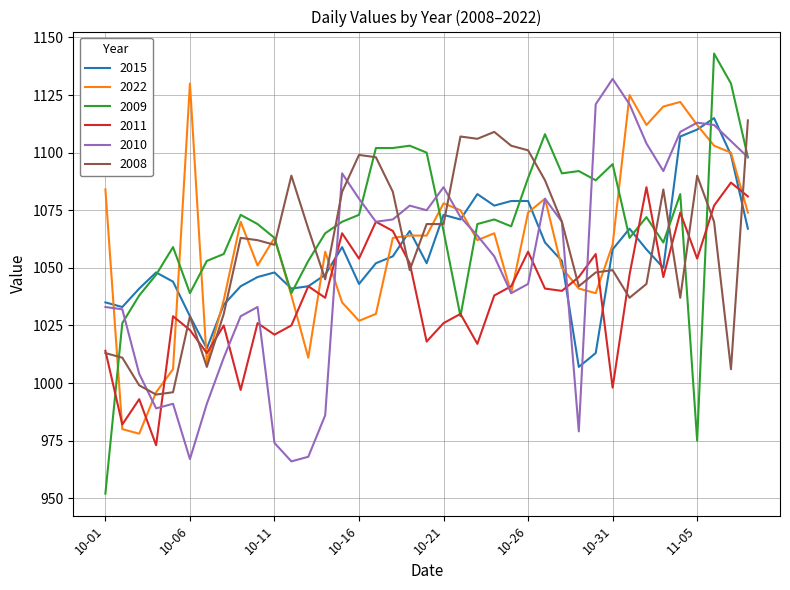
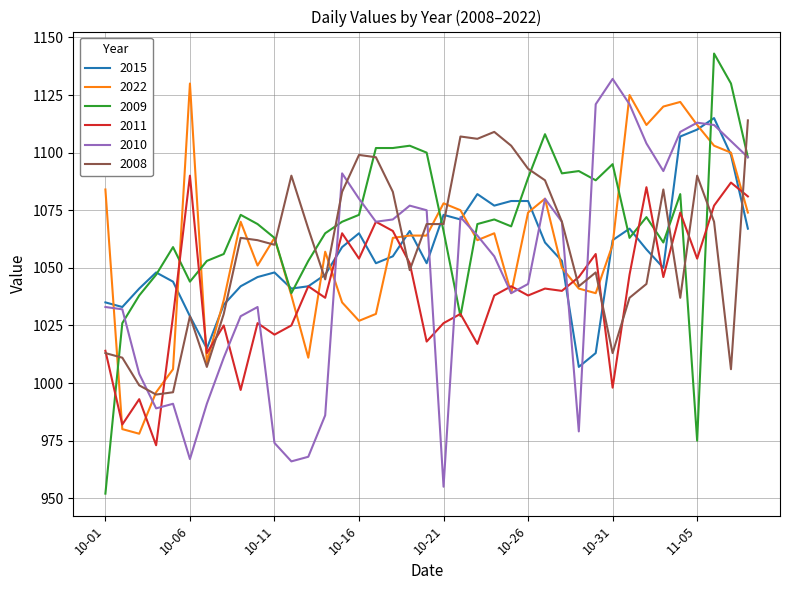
  {
    "2015": {
      "10-01": 1035,
      "10-11": 1048,
-     "10-16": 1043,
+     "10-16": 1065,
      "10-21": 1073,
      "10-26": 1079,
-     "10-31": 1058,
+     "10-31": 1062,
      "11-05": 1110
    },
    "2022": {
      "10-01": 1084,
      "10-06": 1130,
      "10-16": 1027,
      "10-21": 1078,
      "10-26": 1074,
      "10-31": 1060
    },
    "2009": {
      "10-01": 952,
-     "10-06": 1039,
+     "10-06": 1044,
      "10-16": 1073,
      "10-21": 1066,
      "10-26": 1089,
      "10-31": 1095,
      "11-05": 975
    },
    "2011": {
-     "10-06": 1023,
+     "10-06": 1090,
      "10-11": 1021,
      "10-16": 1054,
      "10-21": 1026,
-     "10-26": 1057,
+     "10-26": 1038,
      "10-31": 998,
      "11-05": 1054
    },
    "2010": {
      "10-01": 1033,
      "10-06": 967,
      "10-11": 974,
      "10-16": 1080,
-     "10-21": 1085,
+     "10-21": 955,
      "10-26": 1043,
      "10-31": 1132
    },
    "2008": {
      "10-11": 1060,
      "10-16": 1099,
      "10-21": 1069,
-     "10-26": 1101,
-     "10-31": 1049,
+     "10-26": 1093,
+     "10-31": 1013,
      "11-05": 1090
    }
  }
